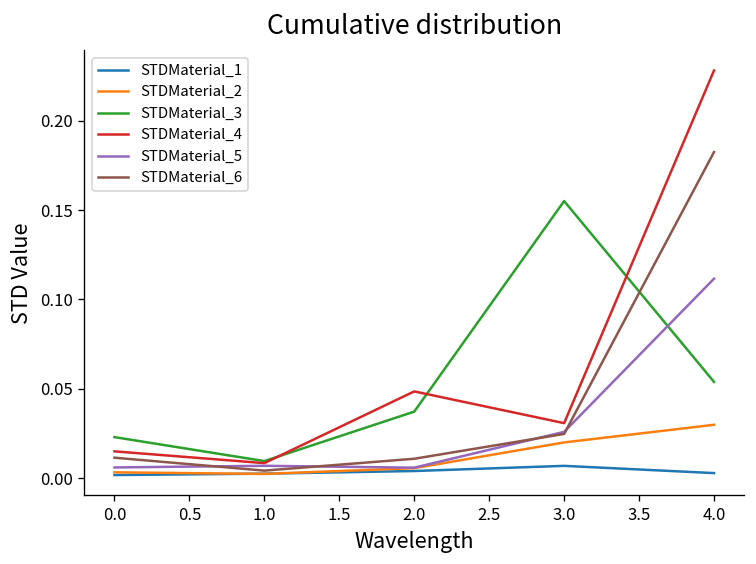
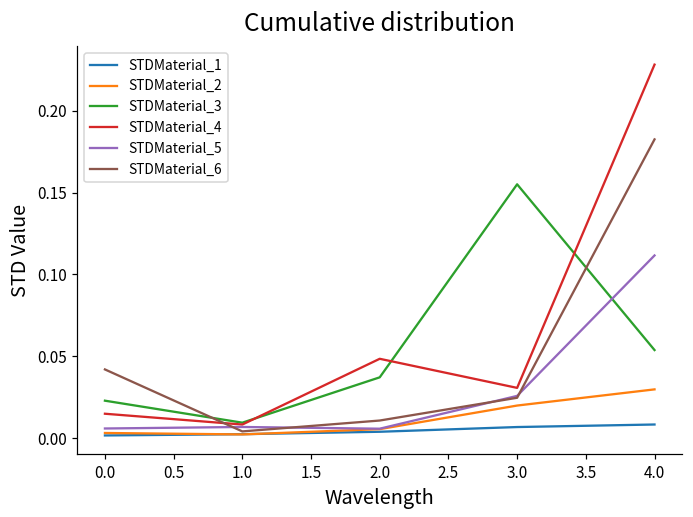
  {
    "STDMaterial_1": {
      "3.0": 0.007,
-     "4.0": 0.003
+     "4.0": 0.008
    },
    "STDMaterial_2": {
      "3.0": 0.020,
      "4.0": 0.030
    },
    "STDMaterial_3": {
      "0.0": 0.023,
      "2.0": 0.037,
      "3.0": 0.155,
      "4.0": 0.054
    },
    "STDMaterial_4": {
      "0.0": 0.015,
      "2.0": 0.048,
      "3.0": 0.031,
      "4.0": 0.228
    },
    "STDMaterial_5": {
      "0.0": 0.006,
      "4.0": 0.112
    },
    "STDMaterial_6": {
-     "0.0": 0.011,
+     "0.0": 0.042,
      "2.0": 0.011,
      "4.0": 0.182
    }
  }
